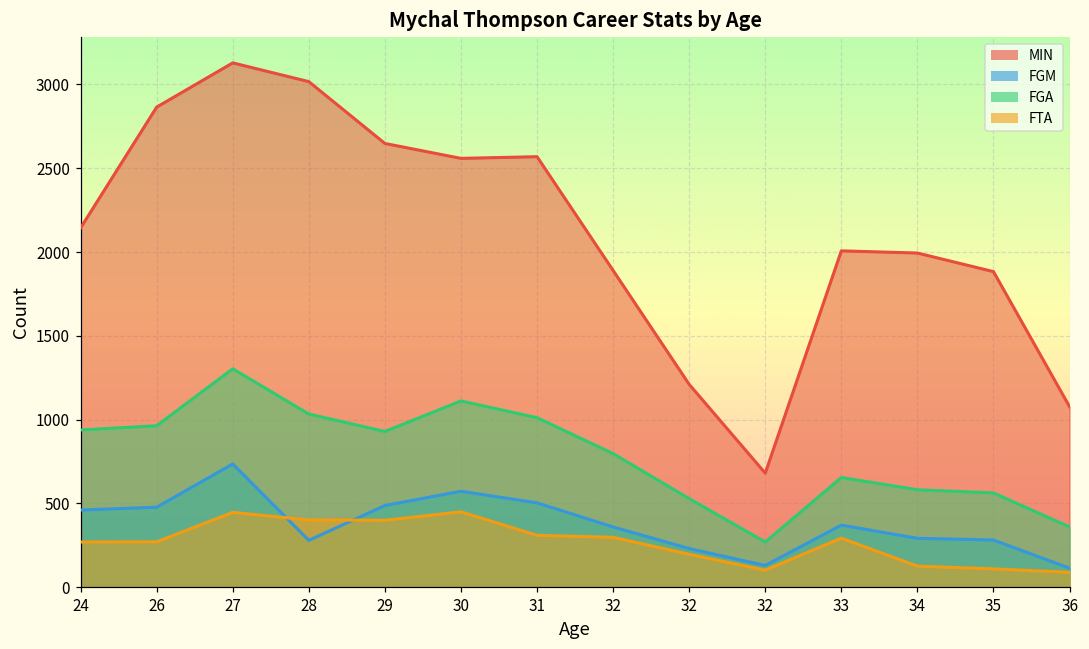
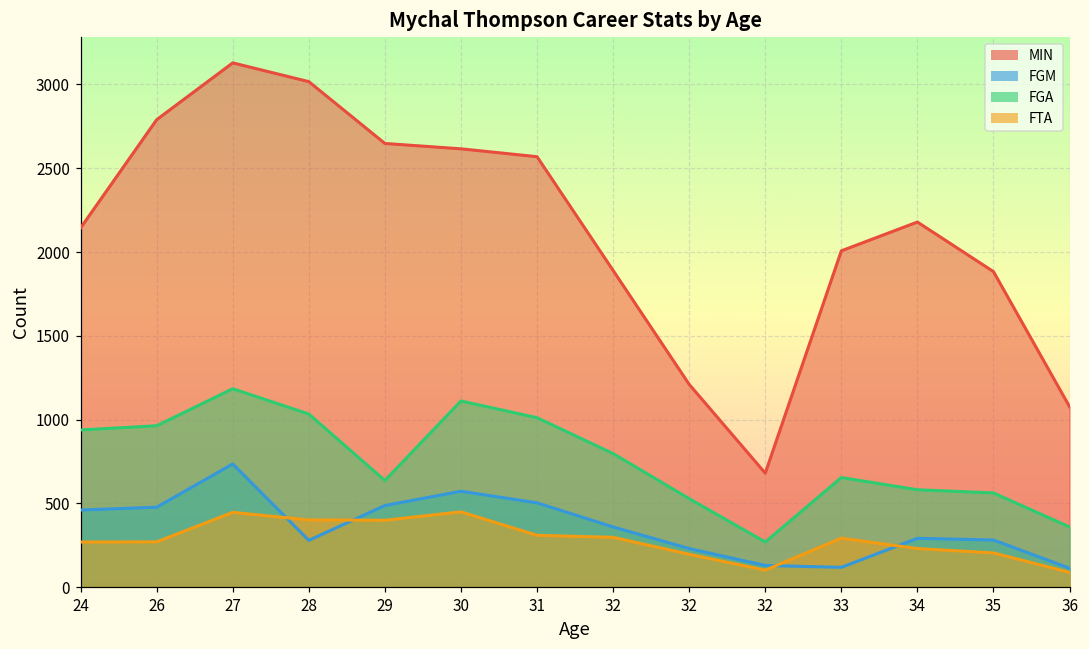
  {
    "MIN": {
      "24": 2140,
-     "26": 2870,
+     "26": 2790,
      "27": 3130,
      "28": 3020,
      "29": 2650,
-     "30": 2560,
+     "30": 2620,
      "31": 2570,
      "33": 2010,
-     "34": 1990,
+     "34": 2180,
      "35": 1880,
      "36": 1080
    },
    "FGM": {
      "24": 460,
      "26": 480,
      "27": 740,
      "28": 280,
      "29": 490,
      "30": 570,
      "31": 500,
-     "33": 370,
+     "33": 120,
      "34": 290,
      "35": 280,
      "36": 110
    },
    "FGA": {
      "24": 940,
      "26": 960,
-     "27": 1300,
+     "27": 1180,
      "28": 1030,
-     "29": 930,
+     "29": 640,
      "30": 1110,
      "31": 1010,
      "33": 650,
      "34": 580,
      "35": 560,
      "36": 360
    },
    "FTA": {
      "24": 270,
      "26": 270,
      "27": 450,
      "28": 400,
      "29": 400,
      "30": 450,
      "31": 310,
      "33": 290,
-     "34": 130,
-     "35": 110,
+     "34": 230,
+     "35": 200,
      "36": 90
    }
  }
